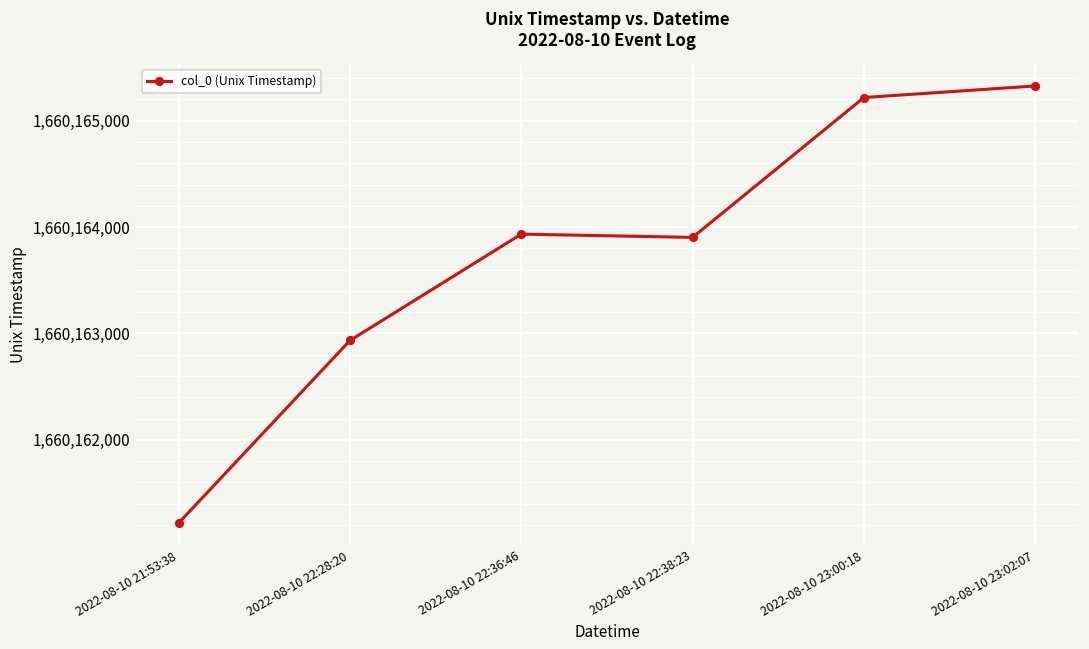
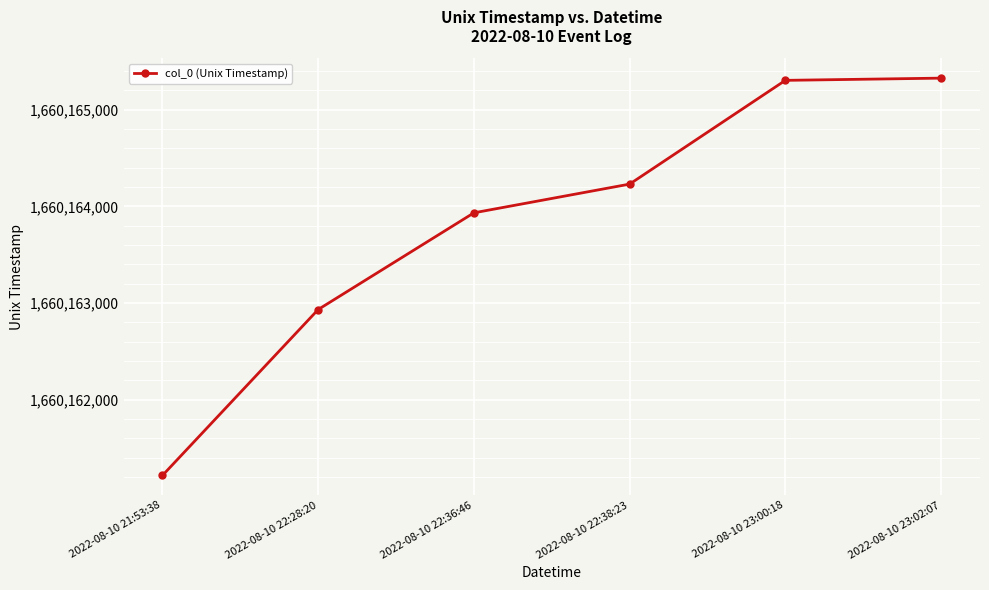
  {
    "2022-08-10 21:53:38": "1,660,161,200",
    "2022-08-10 22:28:20": "1,660,162,900",
    "2022-08-10 22:36:46": "1,660,163,900",
-   "2022-08-10 22:38:23": "1,660,163,900",
-   "2022-08-10 23:00:18": "1,660,165,200",
+   "2022-08-10 22:38:23": "1,660,164,200",
+   "2022-08-10 23:00:18": "1,660,165,300",
    "2022-08-10 23:02:07": "1,660,165,300"
  }
